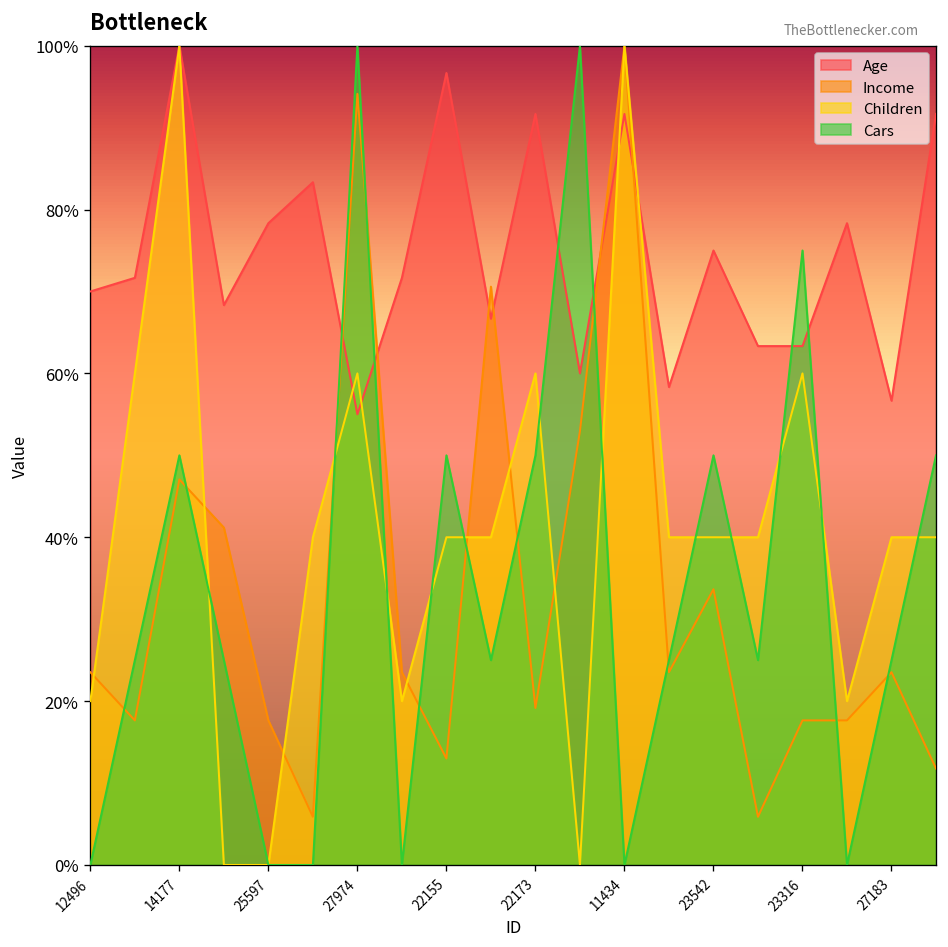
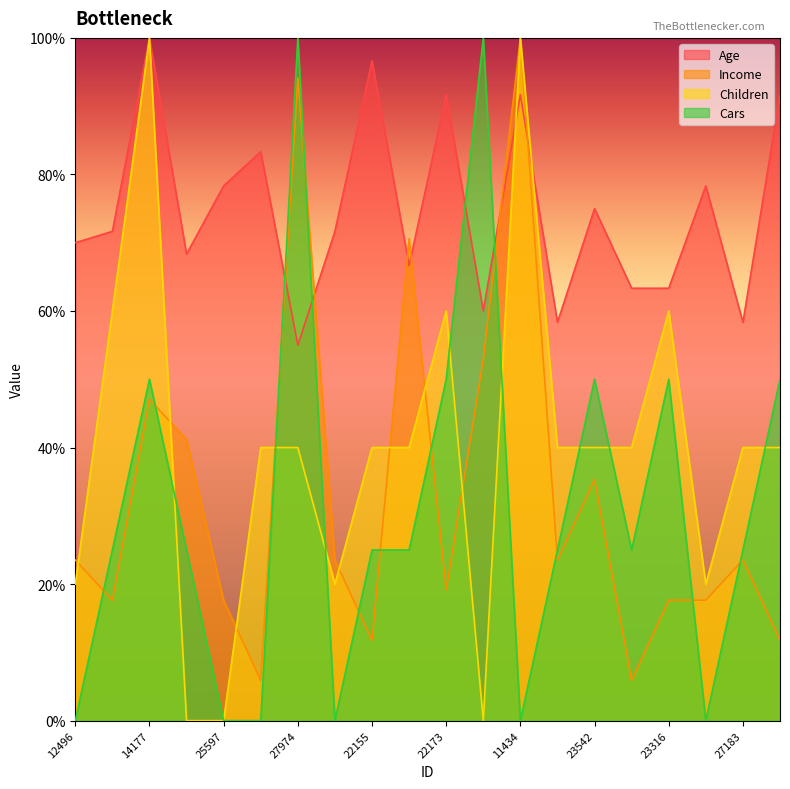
  {
    "Age": {
      "12496": "70%",
      "25597": "78%",
      "27974": "55%",
      "22155": "97%",
      "22173": "92%",
      "11434": "92%",
      "23542": "75%",
      "23316": "63%",
-     "27183": "57%"
+     "27183": "58%"
    },
    "Income": {
      "12496": "24%",
      "14177": "47%",
      "25597": "18%",
      "27974": "94%",
-     "22155": "13%",
+     "22155": "12%",
      "22173": "19%",
-     "23542": "34%",
+     "23542": "35%",
      "23316": "18%",
      "27183": "24%"
    },
    "Children": {
      "12496": "20%",
-     "27974": "60%",
+     "27974": "40%",
      "22155": "40%",
      "22173": "60%",
      "23542": "40%",
      "23316": "60%",
      "27183": "40%"
    },
    "Cars": {
      "12496": "0%",
      "14177": "50%",
      "27974": "100%",
-     "22155": "50%",
+     "22155": "25%",
      "22173": "50%",
      "11434": "0%",
      "23542": "50%",
-     "23316": "75%",
+     "23316": "50%",
      "27183": "25%"
    }
  }
